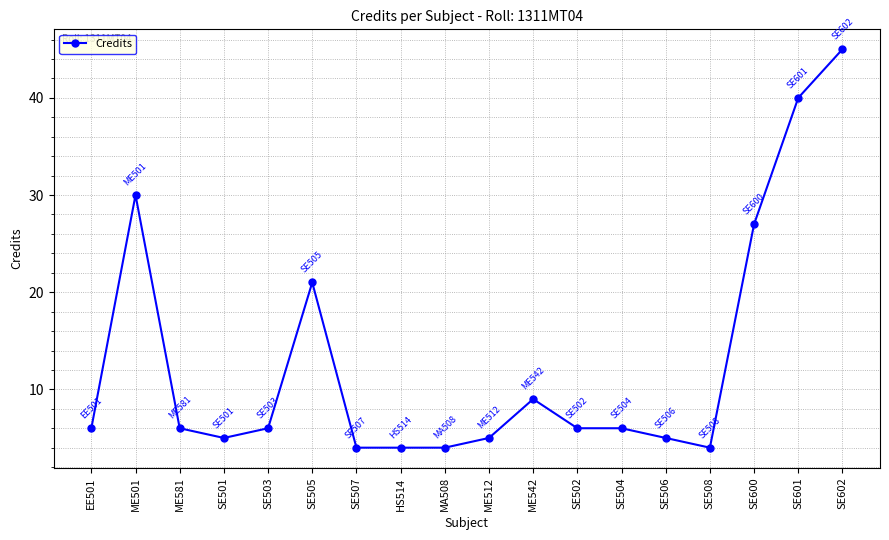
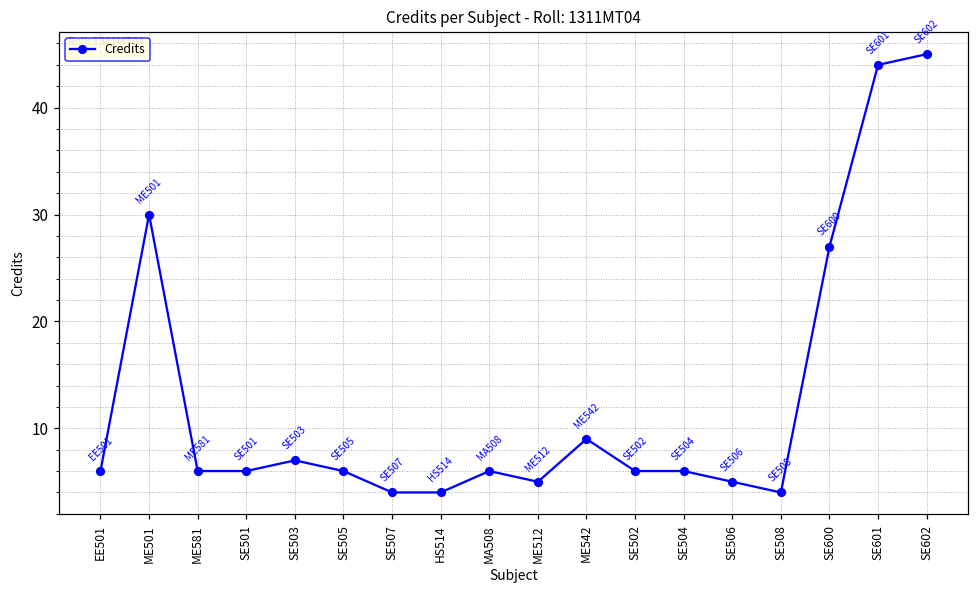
  {
    "EE501": 6,
    "ME501": 30,
    "ME581": 6,
-   "SE501": 5,
-   "SE503": 6,
-   "SE505": 21,
+   "SE501": 6,
+   "SE503": 7,
+   "SE505": 6,
    "SE507": 4,
    "HS514": 4,
-   "MA508": 4,
+   "MA508": 6,
    "ME512": 5,
    "ME542": 9,
    "SE502": 6,
    "SE504": 6,
    "SE506": 5,
    "SE508": 4,
    "SE600": 27,
-   "SE601": 40,
+   "SE601": 44,
    "SE602": 45
  }
